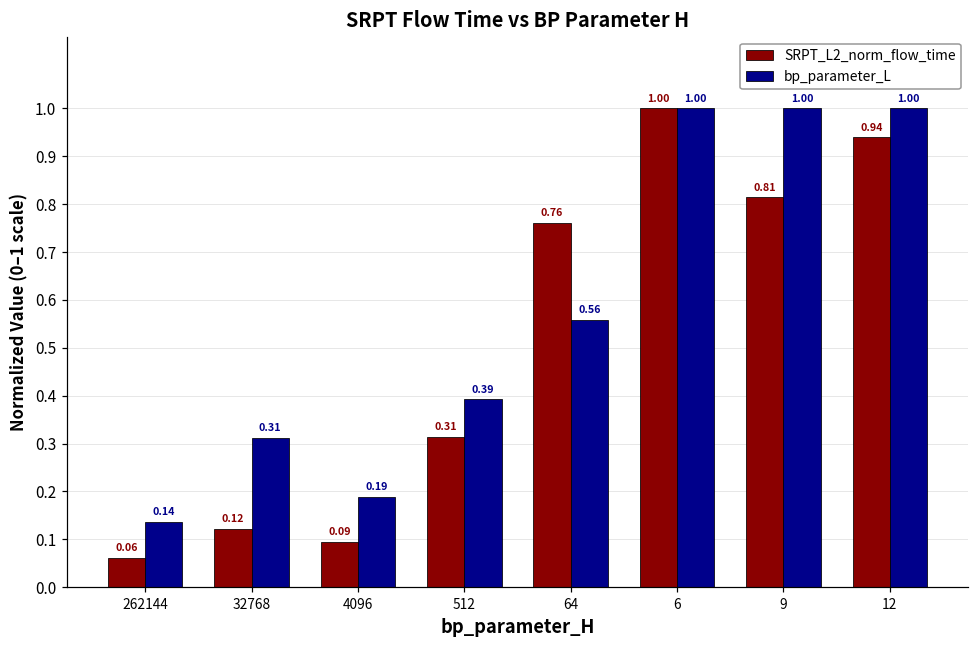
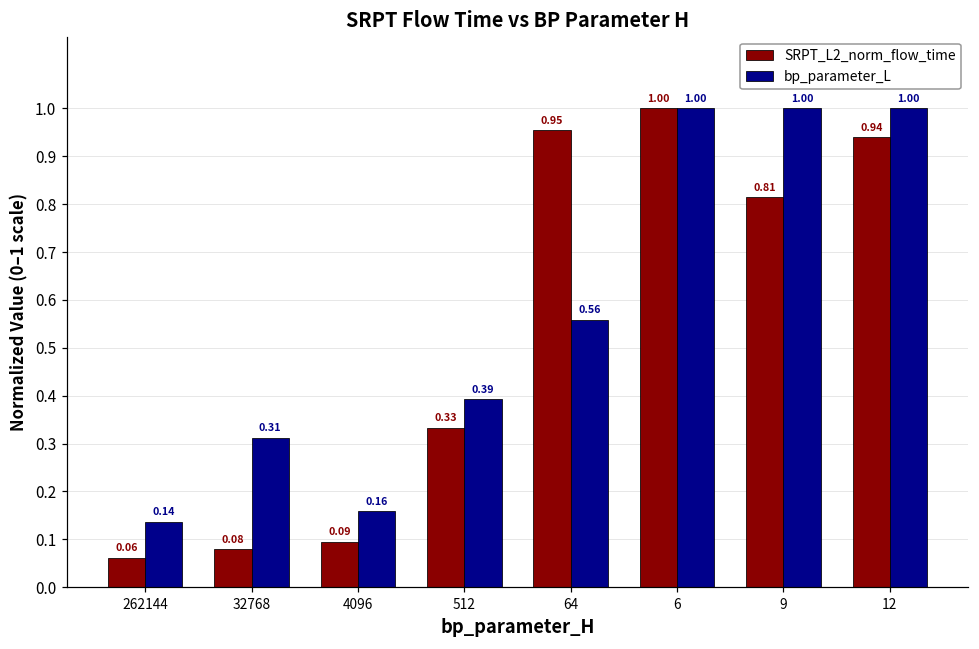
  {
    "SRPT_L2_norm_flow_time": {
      "262144": 0.06,
-     "32768": 0.12,
+     "32768": 0.08,
      "4096": 0.09,
-     "512": 0.31,
-     "64": 0.76,
+     "512": 0.33,
+     "64": 0.95,
      "6": 1.00,
      "9": 0.81,
      "12": 0.94
    },
    "bp_parameter_L": {
      "262144": 0.14,
      "32768": 0.31,
-     "4096": 0.19,
+     "4096": 0.16,
      "512": 0.39,
      "64": 0.56,
      "6": 1.00,
      "9": 1.00,
      "12": 1.00
    }
  }
